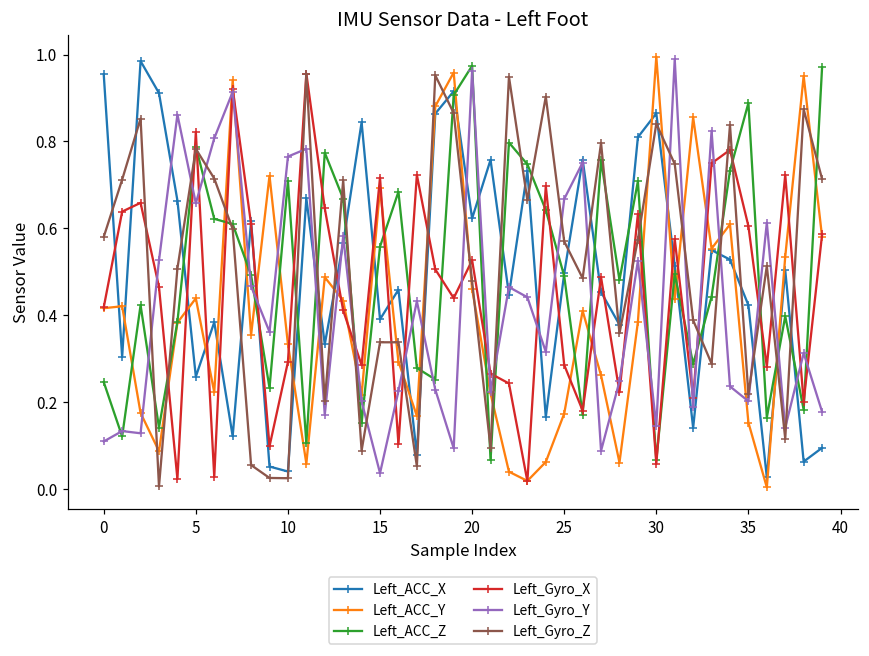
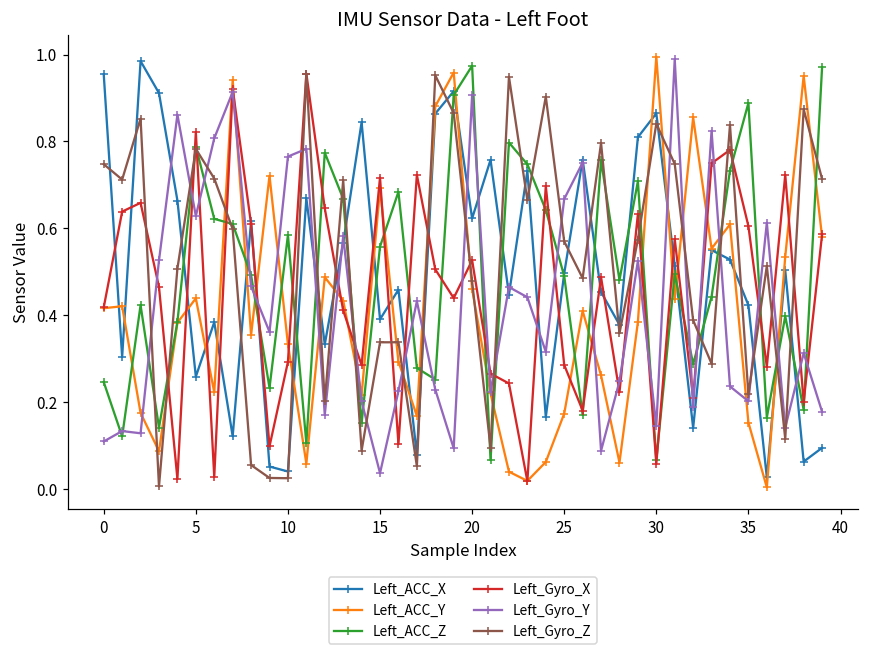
  {
    "Left_ACC_X": {
      "0": 0.95,
      "5": 0.26,
      "10": 0.04,
      "15": 0.39,
      "20": 0.62,
      "30": 0.86,
      "35": 0.42
    },
    "Left_ACC_Y": {
      "5": 0.44,
      "10": 0.33,
      "15": 0.69,
      "20": 0.46,
      "25": 0.17,
      "30": 1.00,
      "35": 0.15
    },
    "Left_ACC_Z": {
      "0": 0.25,
-     "10": 0.71,
+     "10": 0.58,
      "15": 0.56,
      "20": 0.97,
      "30": 0.07,
      "35": 0.89
    },
    "Left_Gyro_X": {
      "5": 0.82,
      "10": 0.29,
      "15": 0.72,
      "20": 0.53,
      "25": 0.29,
      "30": 0.06,
      "35": 0.61
    },
    "Left_Gyro_Y": {
      "0": 0.11,
-     "5": 0.66,
+     "5": 0.63,
      "10": 0.77,
      "15": 0.04,
-     "20": 0.96,
+     "20": 0.91,
      "25": 0.67,
      "30": 0.15,
      "35": 0.20
    },
    "Left_Gyro_Z": {
-     "0": 0.58,
+     "0": 0.75,
      "10": 0.03,
      "15": 0.34,
      "20": 0.48,
      "25": 0.57,
      "30": 0.84,
      "35": 0.22
    }
  }
